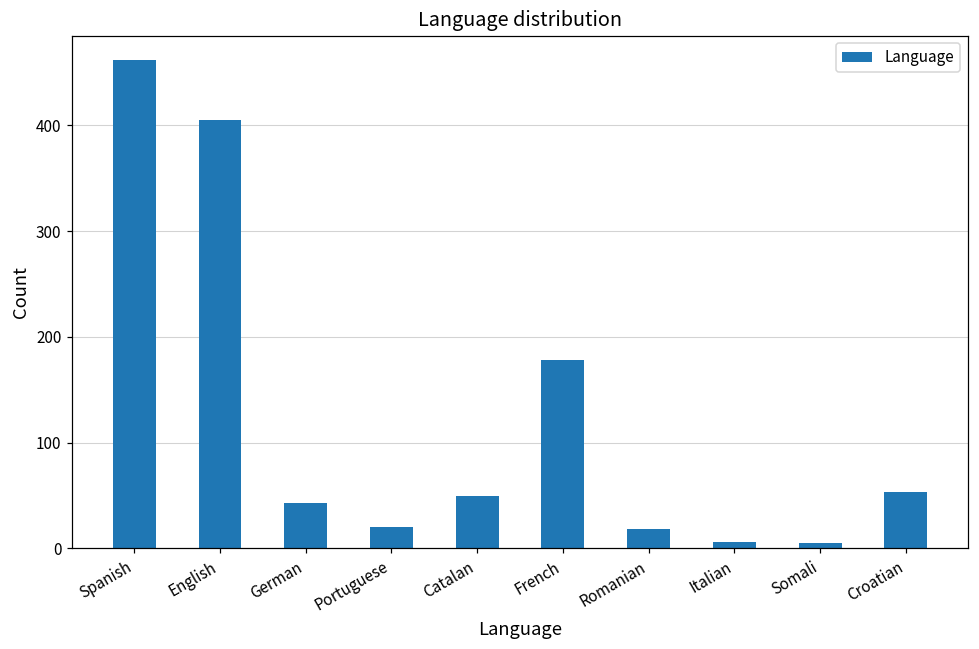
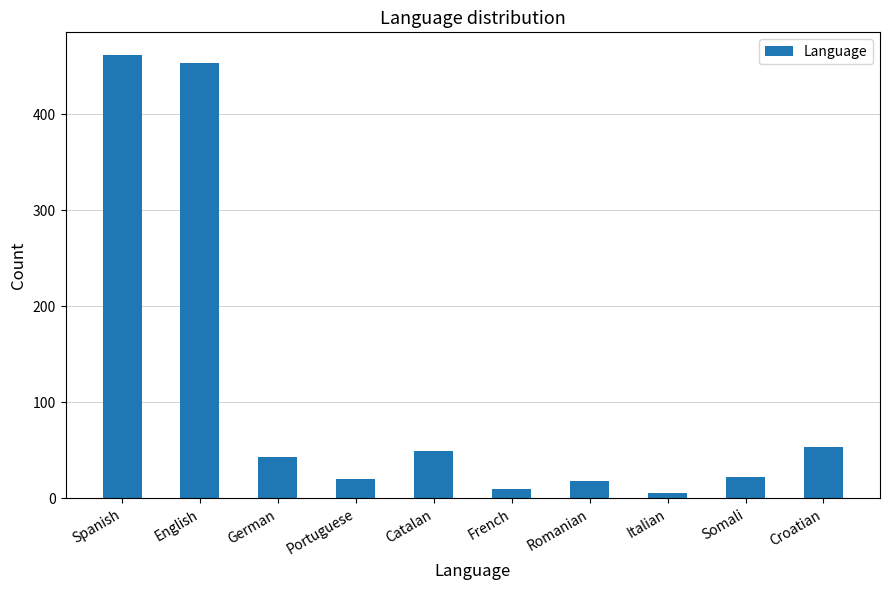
  {
    "Spanish": 460,
-   "English": 410,
+   "English": 450,
    "German": 40,
    "Portuguese": 20,
    "Catalan": 50,
-   "French": 180,
+   "French": 10,
    "Romanian": 20,
    "Italian": 10,
-   "Somali": 10,
+   "Somali": 20,
    "Croatian": 50
  }
